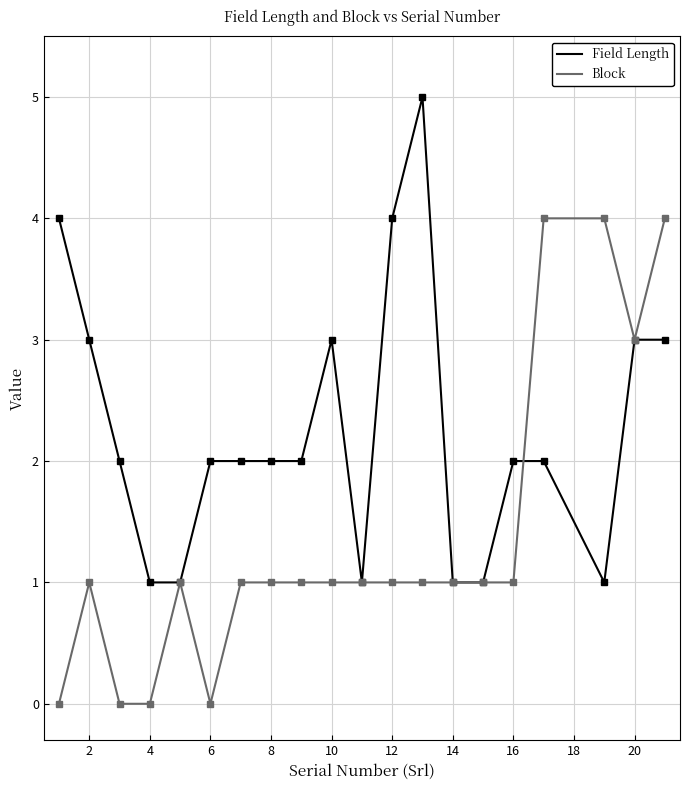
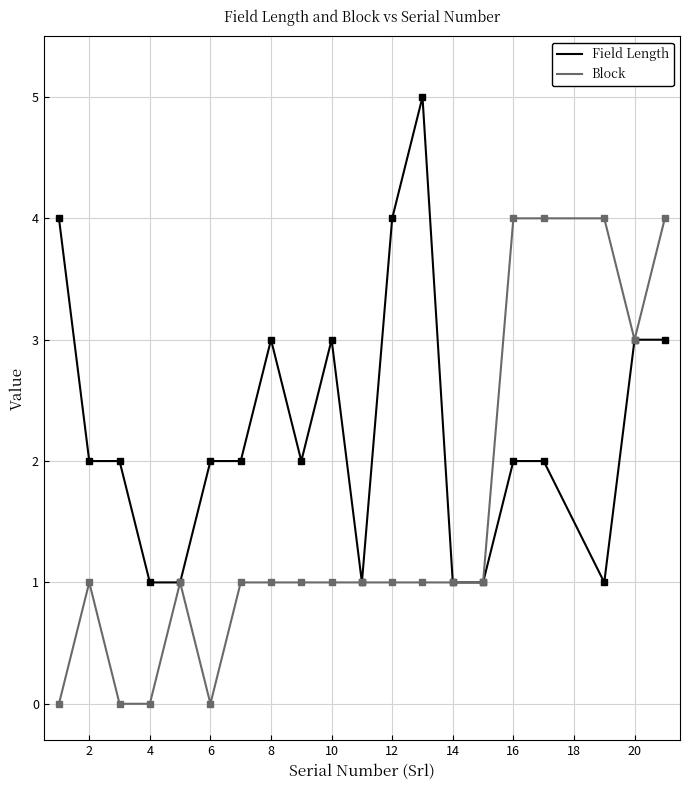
  {
    "Field Length": {
-     "2": 3,
+     "2": 2,
      "4": 1,
      "6": 2,
-     "8": 2,
+     "8": 3,
      "10": 3,
      "12": 4,
      "16": 2
    },
    "Block": {
      "2": 1,
      "4": 0,
      "6": 0,
      "8": 1,
      "10": 1,
      "12": 1,
-     "16": 1
+     "16": 4
    }
  }
